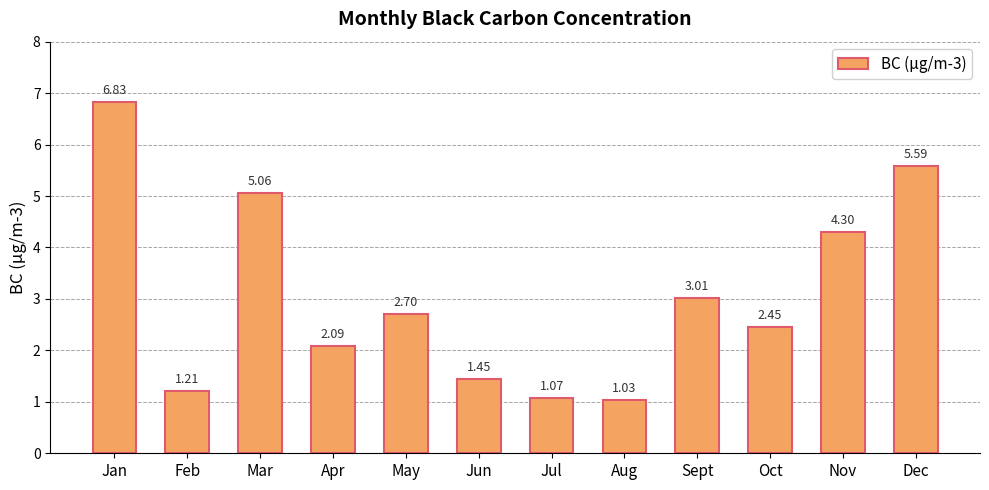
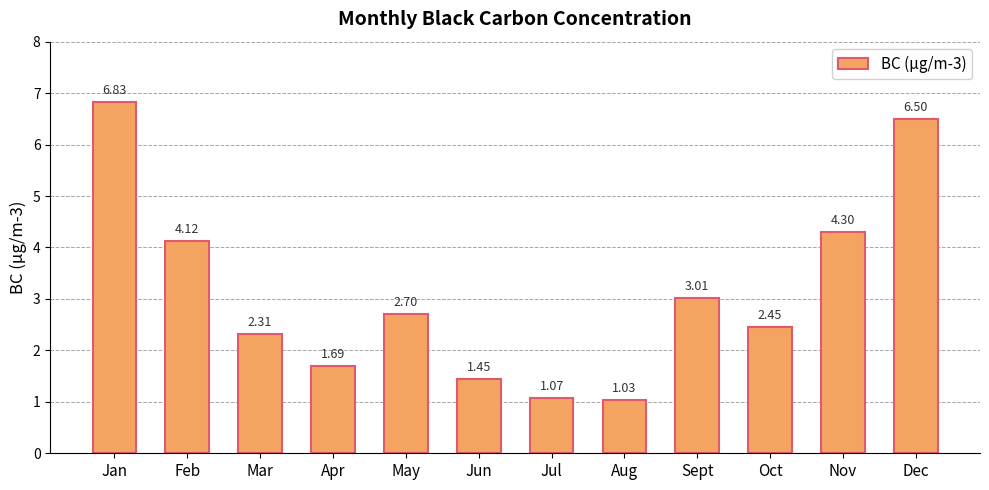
  {
    "Jan": 6.83,
-   "Feb": 1.21,
-   "Mar": 5.06,
-   "Apr": 2.09,
+   "Feb": 4.12,
+   "Mar": 2.31,
+   "Apr": 1.69,
    "May": 2.70,
    "Jun": 1.45,
    "Jul": 1.07,
    "Aug": 1.03,
    "Sept": 3.01,
    "Oct": 2.45,
    "Nov": 4.30,
-   "Dec": 5.59
+   "Dec": 6.50
  }
